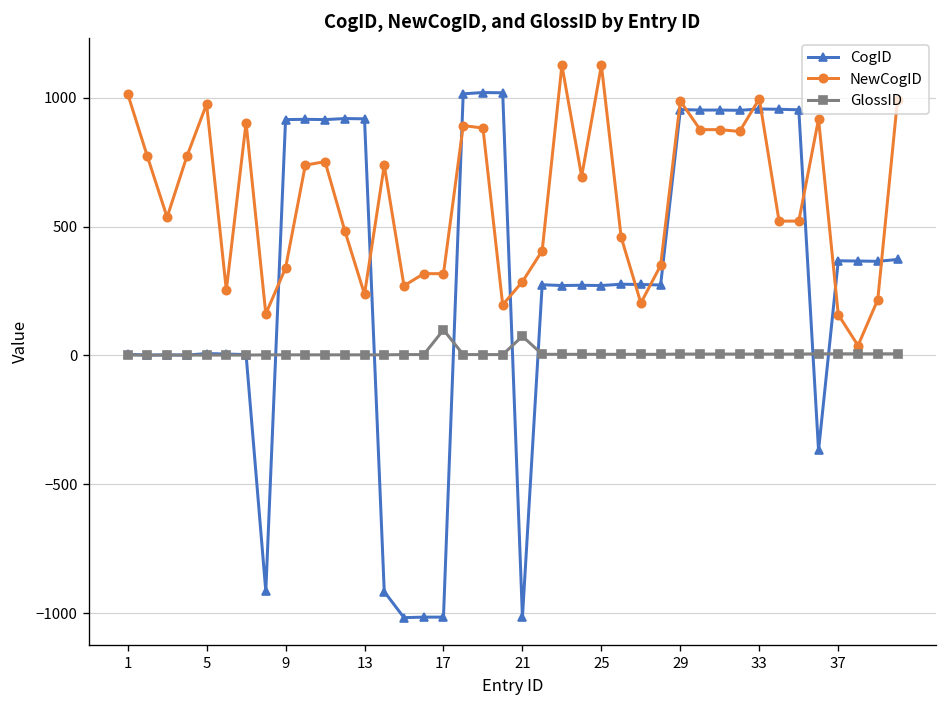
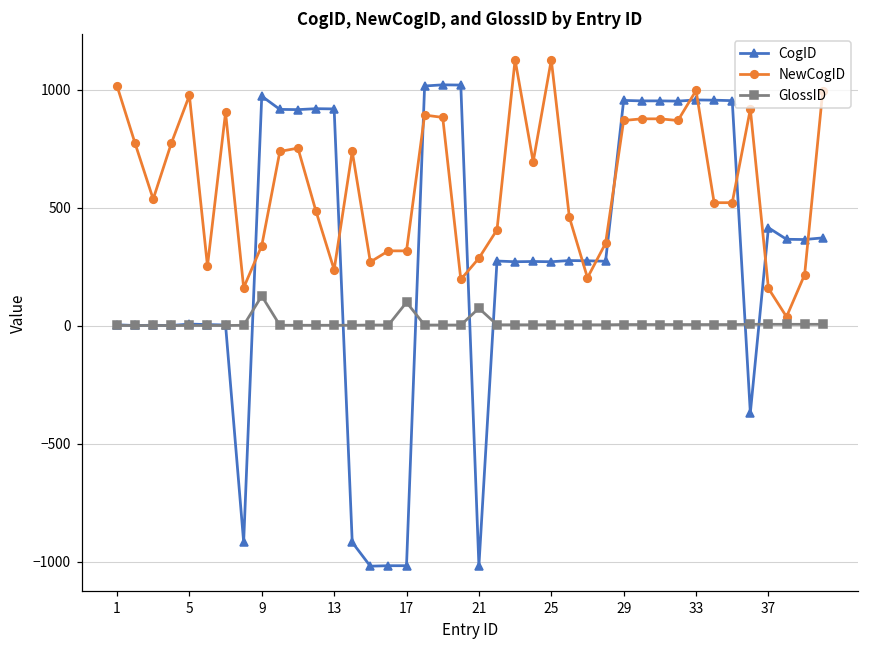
  {
    "CogID": {
-     "9": 920,
+     "9": 970,
      "13": 920,
      "17": -1020,
      "21": -1020,
      "25": 270,
      "29": 950,
      "33": 960,
-     "37": 370
+     "37": 420
    },
    "NewCogID": {
      "1": 1020,
      "5": 980,
      "9": 340,
      "13": 240,
      "17": 320,
      "21": 290,
      "25": 1130,
-     "29": 990,
+     "29": 870,
      "33": 1000,
      "37": 160
    },
    "GlossID": {
-     "9": 0,
+     "9": 130,
      "13": 0,
      "17": 100,
      "21": 70,
      "25": 0,
      "29": 10,
      "33": 10,
      "37": 10
    }
  }
